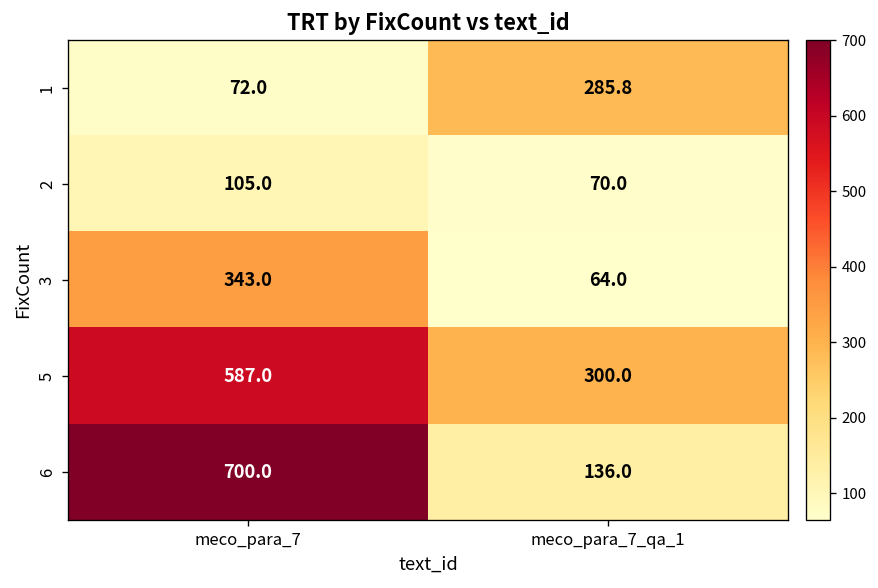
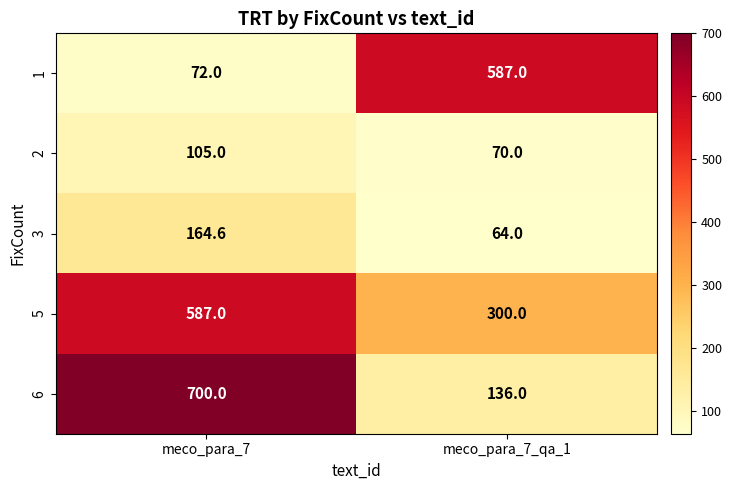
  {
    "1": {
      "meco_para_7": 72.0,
-     "meco_para_7_qa_1": 285.8
+     "meco_para_7_qa_1": 587.0
    },
    "2": {
      "meco_para_7": 105.0,
      "meco_para_7_qa_1": 70.0
    },
    "3": {
-     "meco_para_7": 343.0,
+     "meco_para_7": 164.6,
      "meco_para_7_qa_1": 64.0
    },
    "5": {
      "meco_para_7": 587.0,
      "meco_para_7_qa_1": 300.0
    },
    "6": {
      "meco_para_7": 700.0,
      "meco_para_7_qa_1": 136.0
    }
  }
